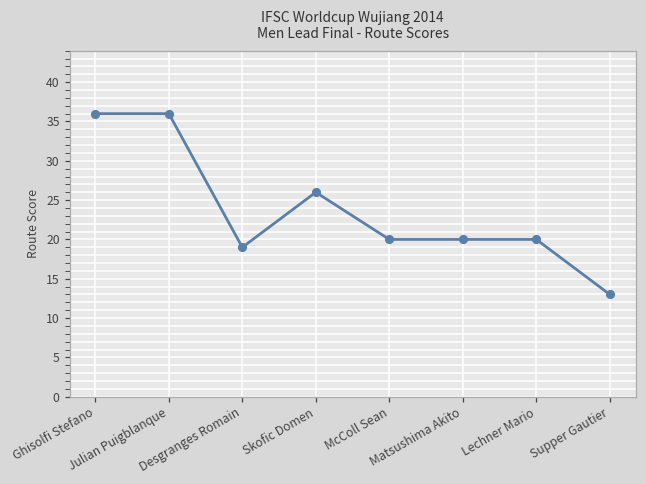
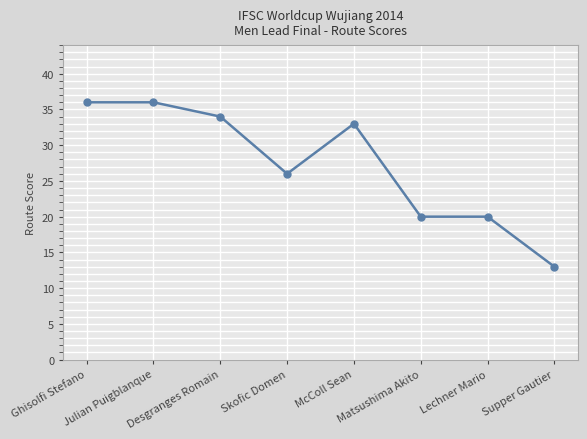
  {
    "Ghisolfi Stefano": 36,
    "Julian Puigblanque": 36,
-   "Desgranges Romain": 19,
+   "Desgranges Romain": 34,
    "Skofic Domen": 26,
-   "McColl Sean": 20,
+   "McColl Sean": 33,
    "Matsushima Akito": 20,
    "Lechner Mario": 20,
    "Supper Gautier": 13
  }
